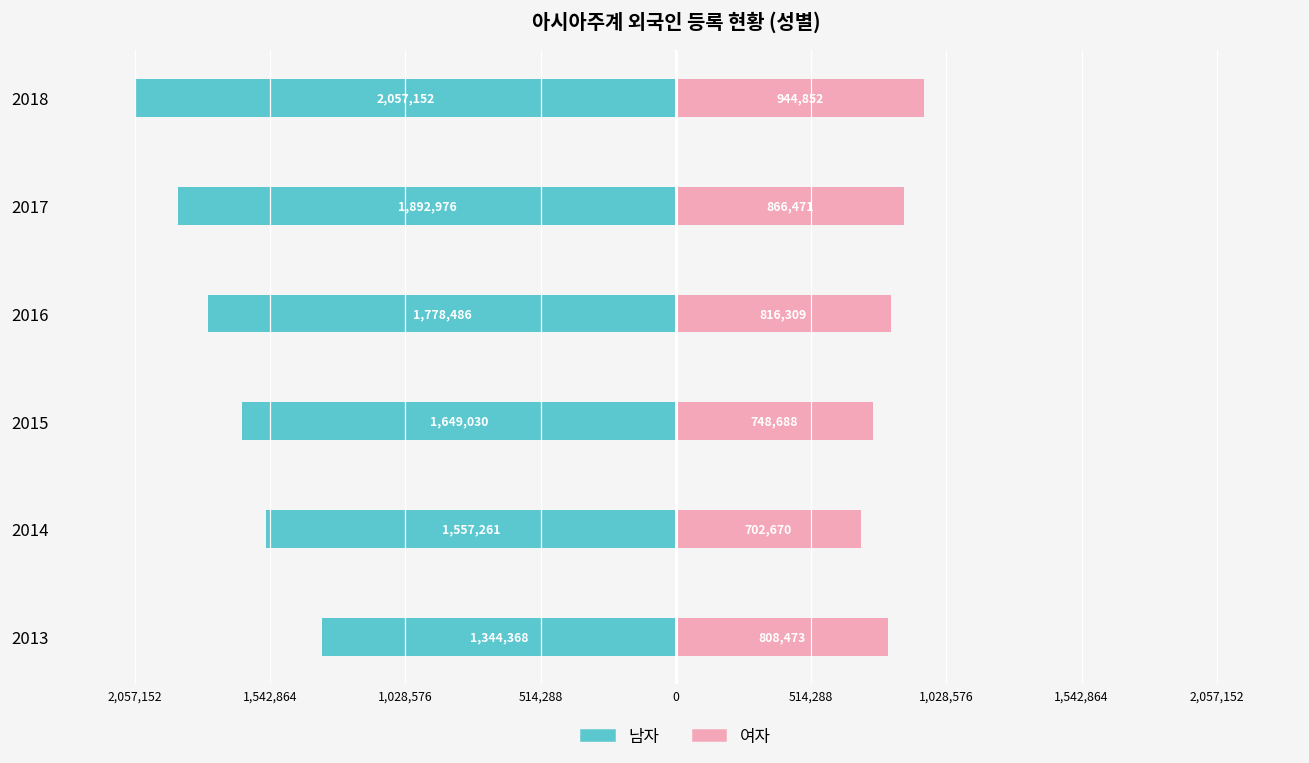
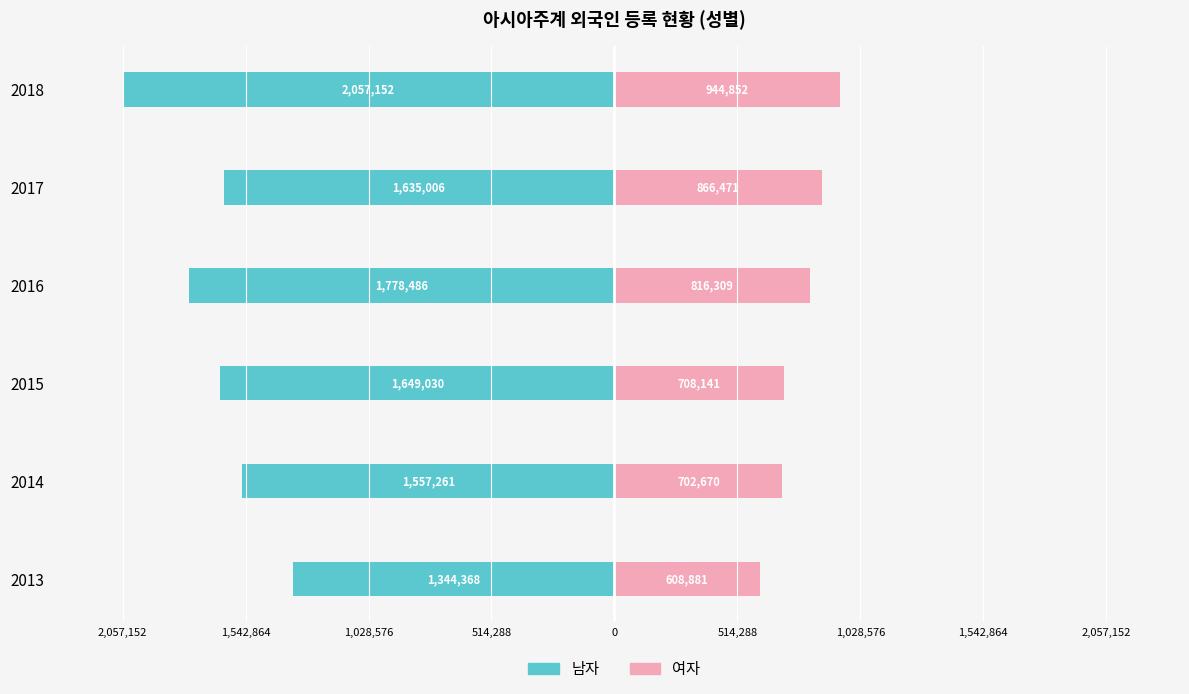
  {
    "남자": {
-     "2017": "1,892,976"
+     "2017": "1,635,006"
    },
    "여자": {
      "2018": "944,852",
      "2017": "866,471",
      "2016": "816,309",
-     "2015": "748,688",
+     "2015": "708,141",
      "2014": "702,670",
-     "2013": "808,473"
+     "2013": "608,881"
    }
  }
